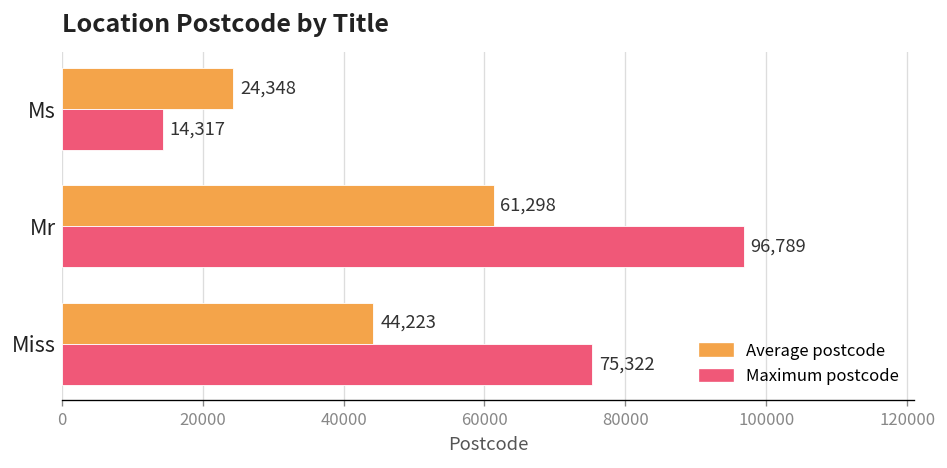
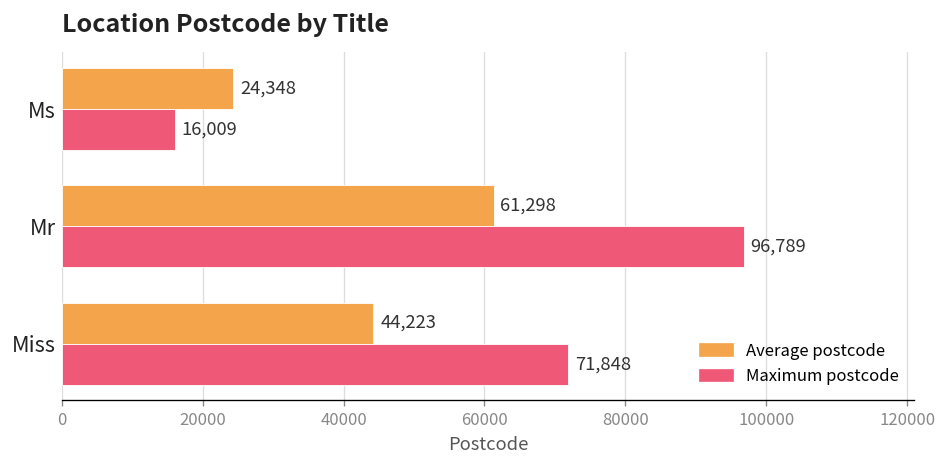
  {
    "Average postcode": {
      "Ms": "24,348",
      "Mr": "61,298",
      "Miss": "44,223"
    },
    "Maximum postcode": {
-     "Ms": "14,317",
+     "Ms": "16,009",
      "Mr": "96,789",
-     "Miss": "75,322"
+     "Miss": "71,848"
    }
  }
